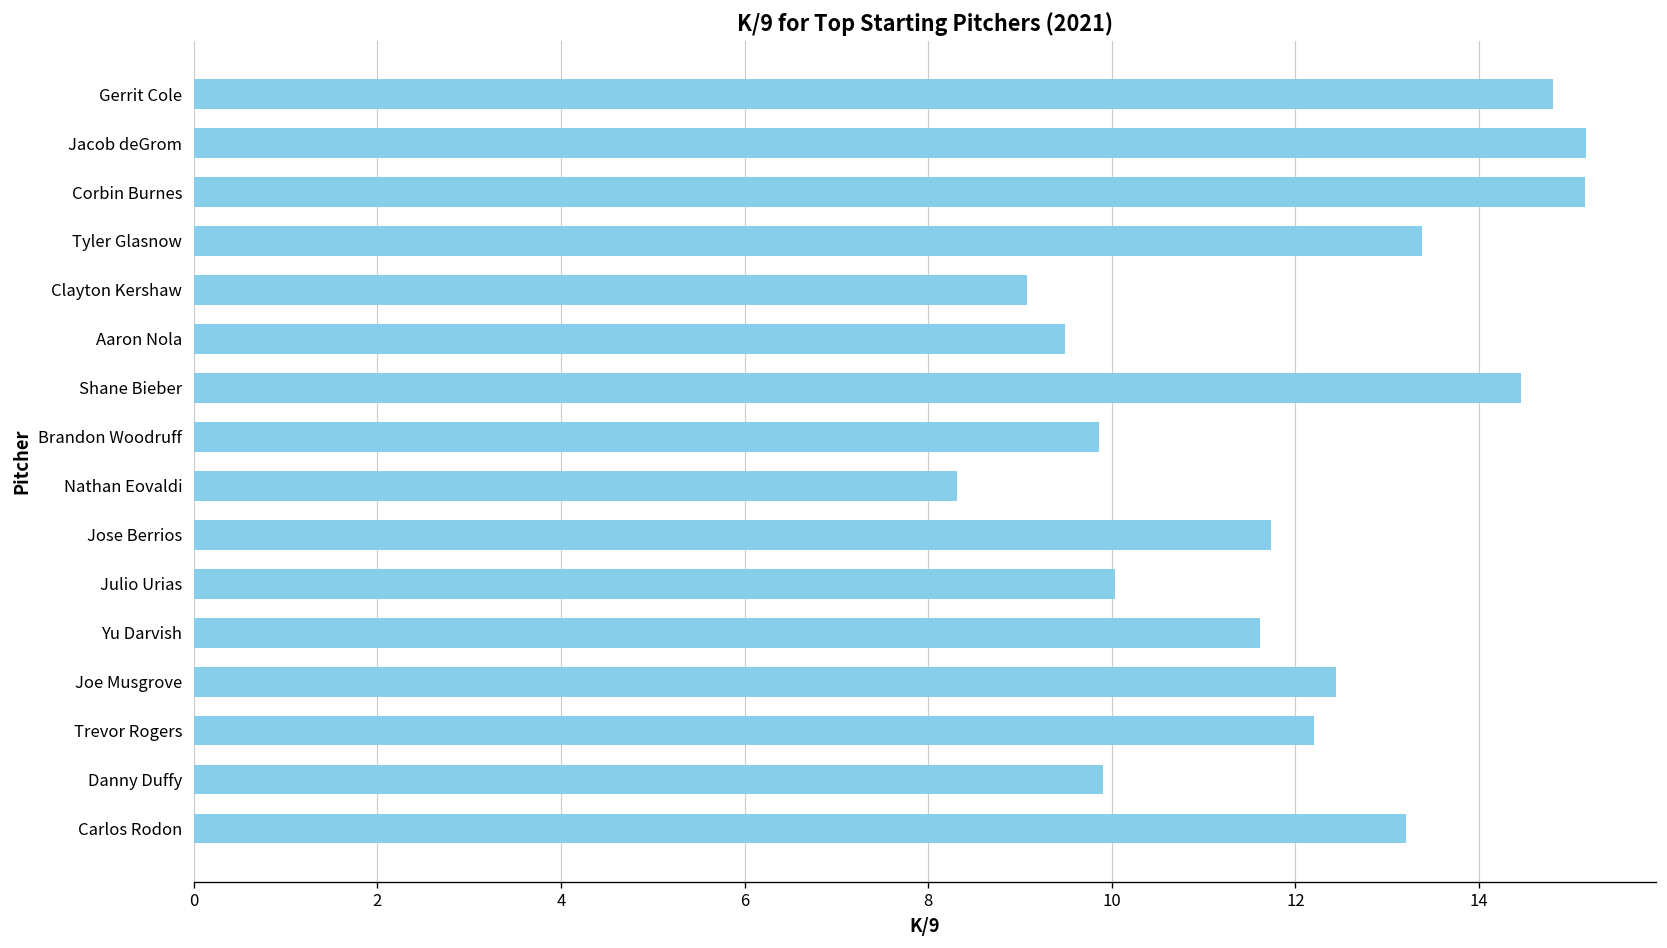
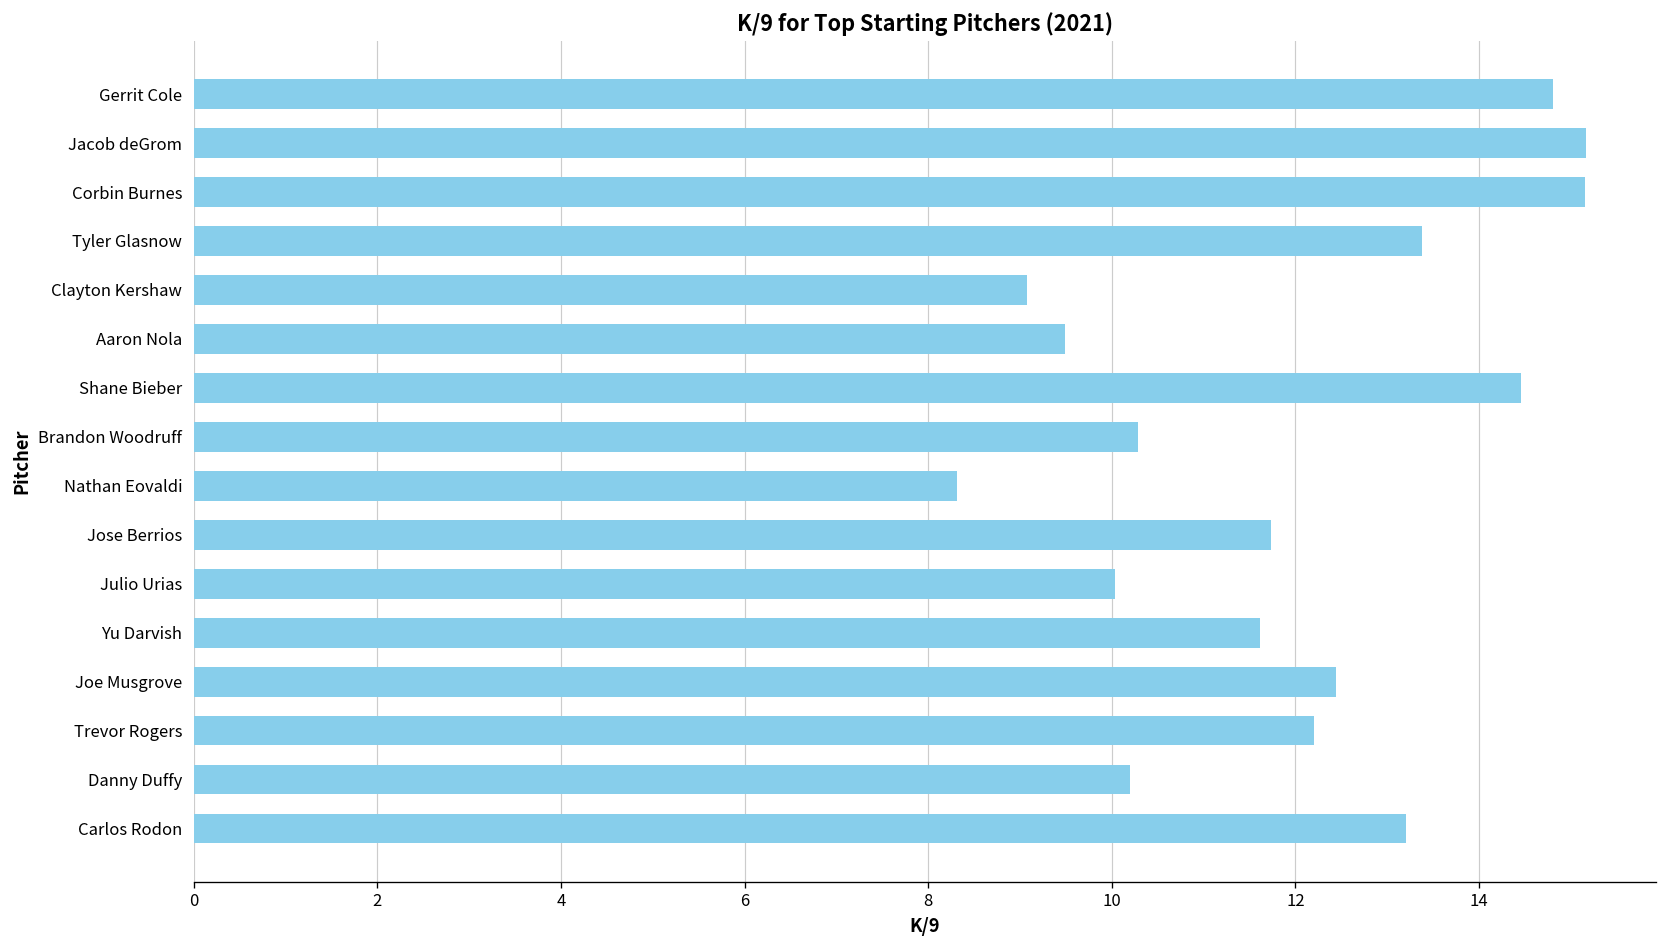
  {
    "Gerrit Cole": 14.8,
    "Jacob deGrom": 15.2,
    "Corbin Burnes": 15.2,
    "Tyler Glasnow": 13.4,
    "Clayton Kershaw": 9.1,
    "Aaron Nola": 9.5,
    "Shane Bieber": 14.5,
-   "Brandon Woodruff": 9.9,
+   "Brandon Woodruff": 10.3,
    "Nathan Eovaldi": 8.3,
    "Jose Berrios": 11.7,
    "Julio Urias": 10.0,
    "Yu Darvish": 11.6,
    "Joe Musgrove": 12.4,
    "Trevor Rogers": 12.2,
-   "Danny Duffy": 9.9,
+   "Danny Duffy": 10.2,
    "Carlos Rodon": 13.2
  }
